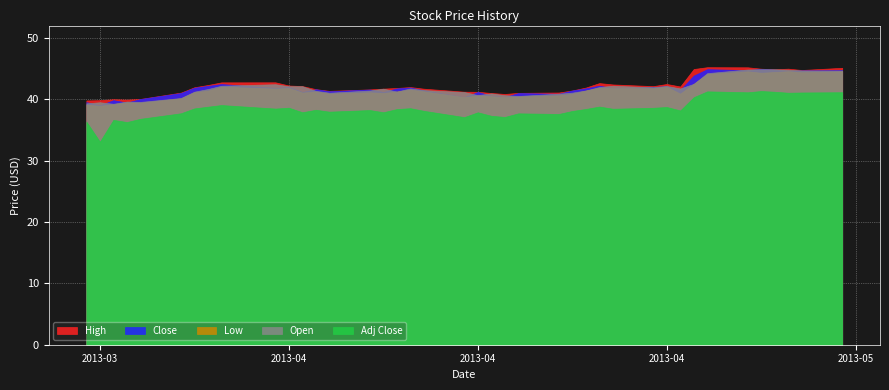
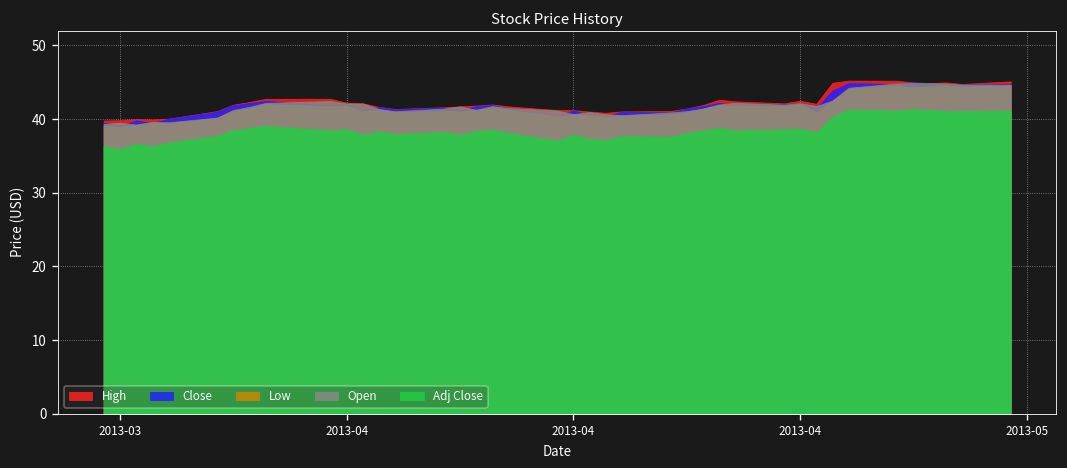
  {
    "Adj Close": {
-     "2013-03": 33
+     "2013-03": 36
    }
  }
